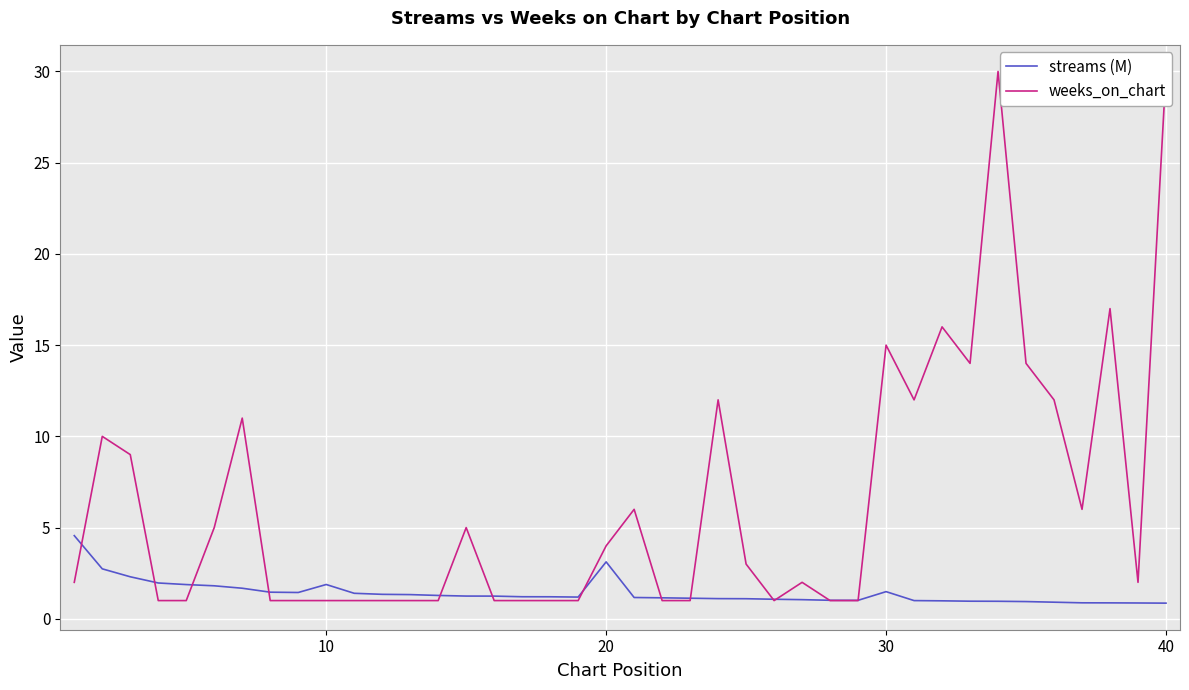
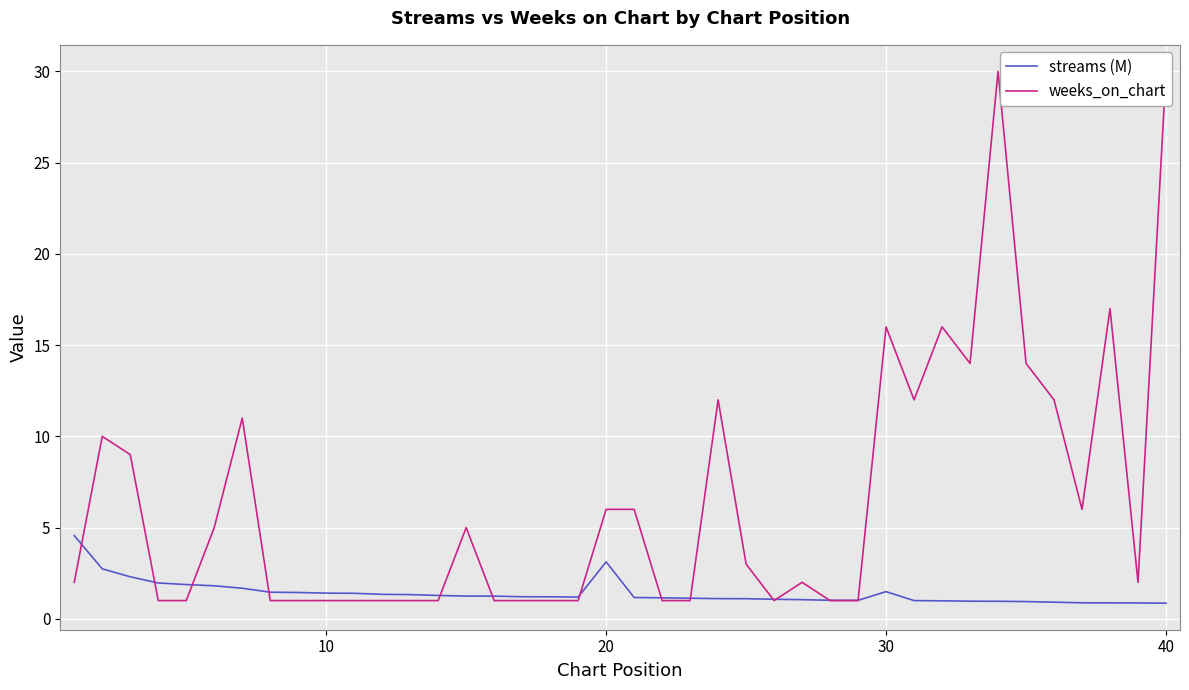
  {
    "streams (M)": {
-     "10": 1.9,
+     "10": 1.4,
      "20": 3.1,
      "30": 1.5,
      "40": 0.9
    },
    "weeks_on_chart": {
      "10": 1,
-     "20": 4,
-     "30": 15
+     "20": 6,
+     "30": 16
    }
  }
